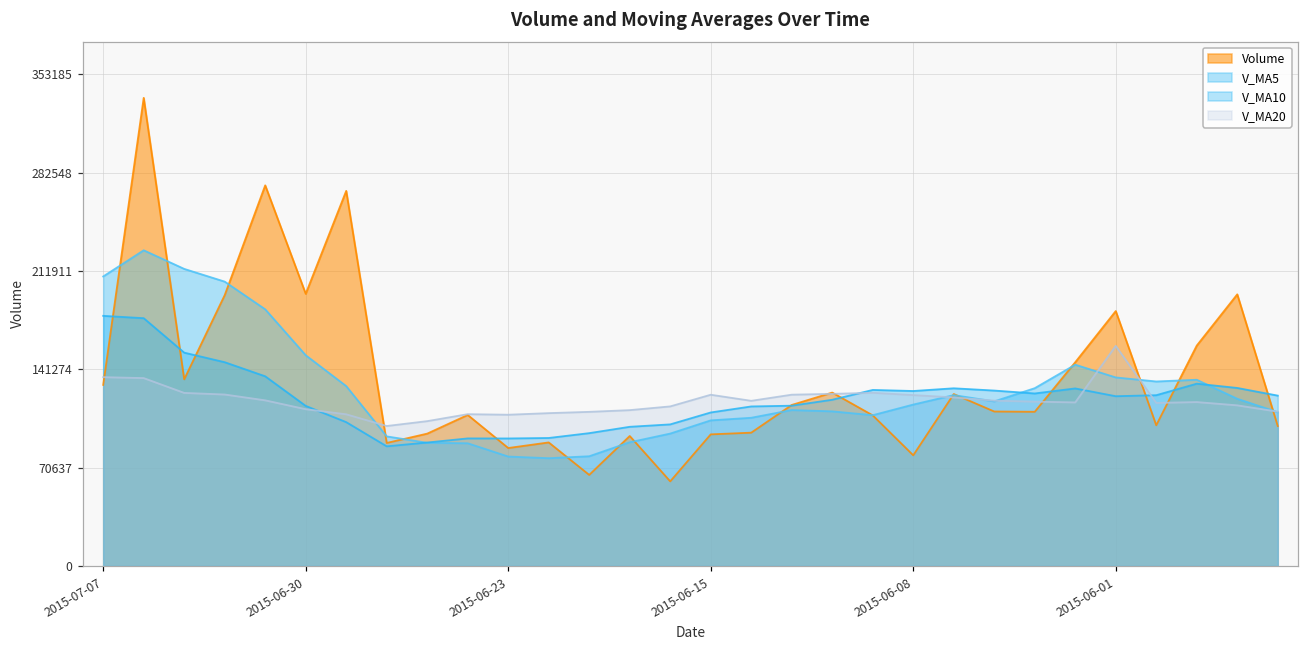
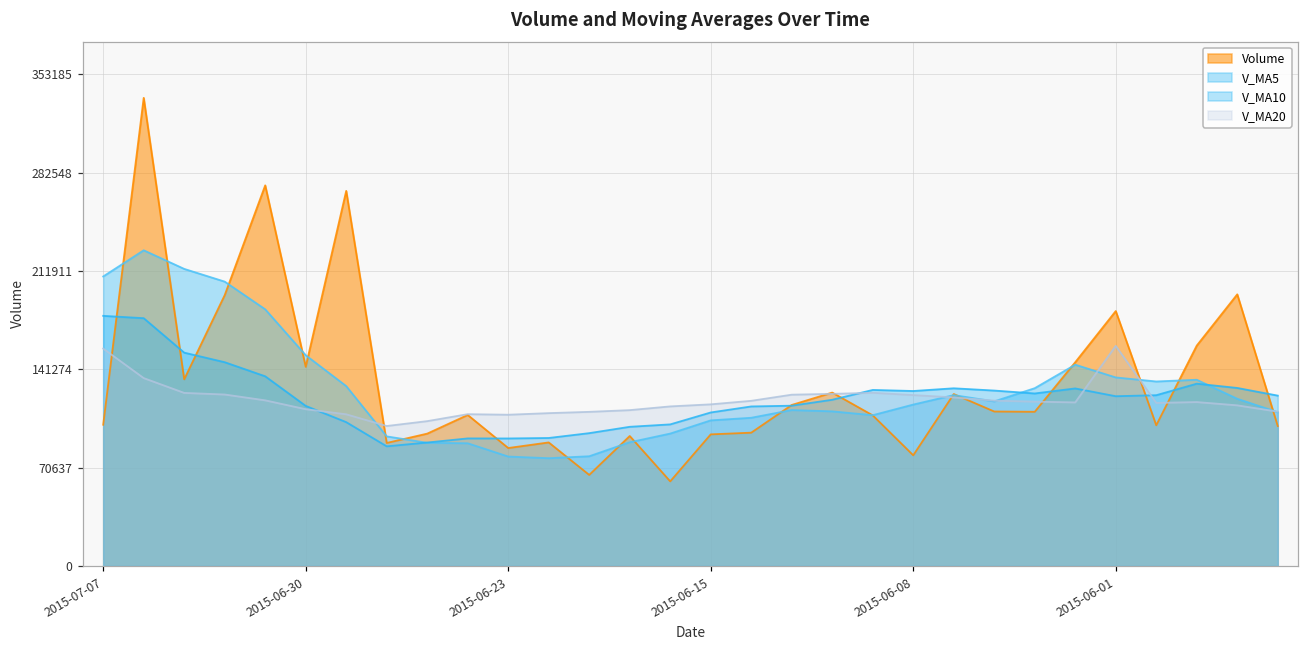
  {
    "Volume": {
-     "2015-07-07": 130000,
-     "2015-06-30": 196000,
+     "2015-07-07": 101000,
+     "2015-06-30": 143000,
      "2015-06-23": 85000,
      "2015-06-15": 95000,
      "2015-06-08": 80000,
      "2015-06-01": 183000
    },
    "V_MA20": {
-     "2015-07-07": 136000,
+     "2015-07-07": 156000,
      "2015-06-30": 113000,
      "2015-06-23": 109000,
-     "2015-06-15": 123000,
+     "2015-06-15": 116000,
      "2015-06-08": 123000,
      "2015-06-01": 158000
    }
  }
